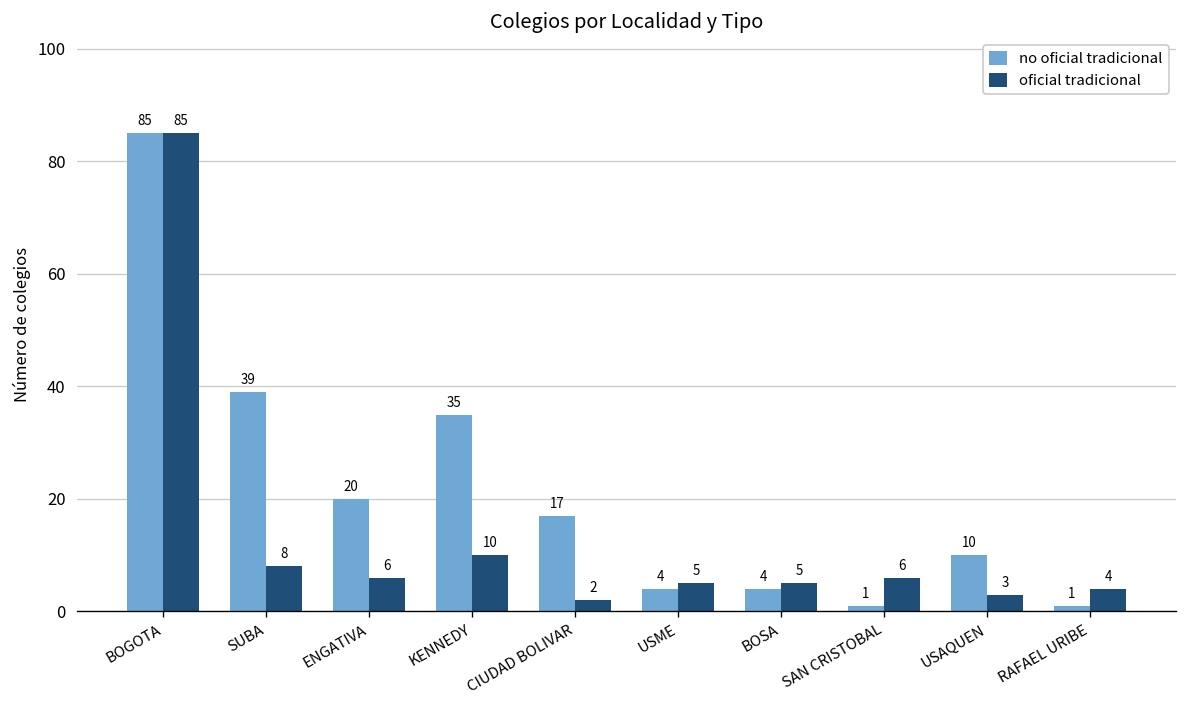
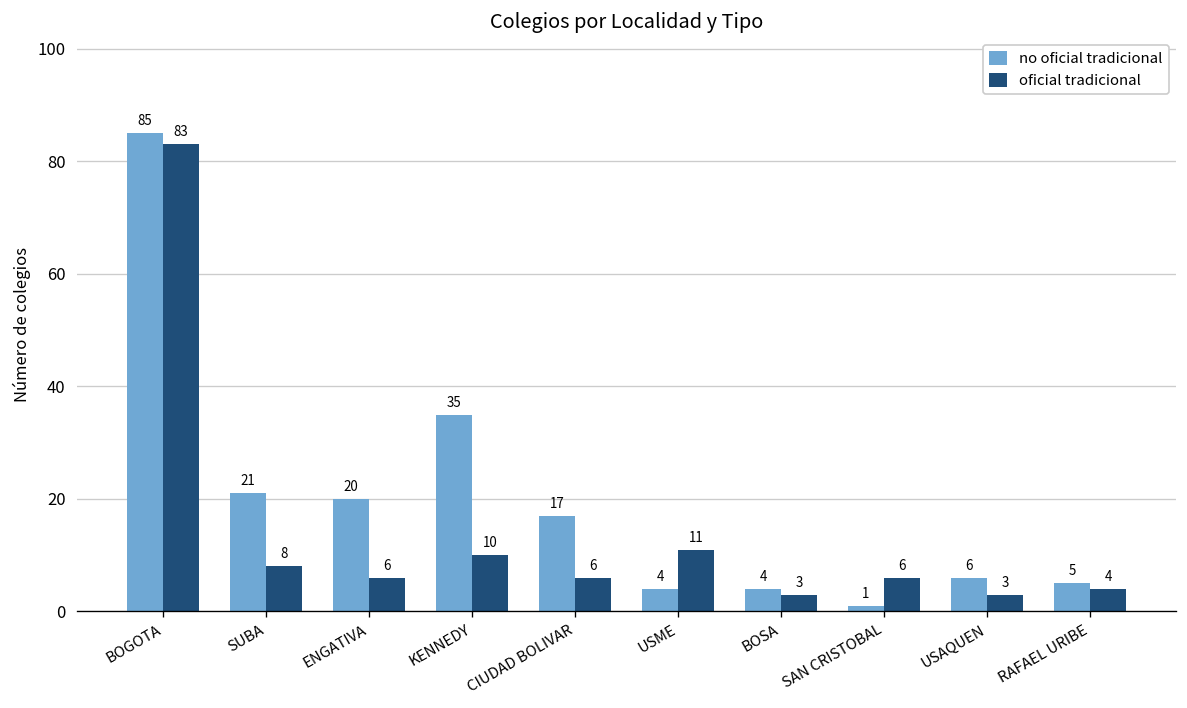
  {
    "no oficial tradicional": {
      "BOGOTA": 85,
-     "SUBA": 39,
+     "SUBA": 21,
      "ENGATIVA": 20,
      "KENNEDY": 35,
      "CIUDAD BOLIVAR": 17,
      "USME": 4,
      "BOSA": 4,
      "SAN CRISTOBAL": 1,
-     "USAQUEN": 10,
-     "RAFAEL URIBE": 1
+     "USAQUEN": 6,
+     "RAFAEL URIBE": 5
    },
    "oficial tradicional": {
-     "BOGOTA": 85,
+     "BOGOTA": 83,
      "SUBA": 8,
      "ENGATIVA": 6,
      "KENNEDY": 10,
-     "CIUDAD BOLIVAR": 2,
-     "USME": 5,
-     "BOSA": 5,
+     "CIUDAD BOLIVAR": 6,
+     "USME": 11,
+     "BOSA": 3,
      "SAN CRISTOBAL": 6,
      "USAQUEN": 3,
      "RAFAEL URIBE": 4
    }
  }
